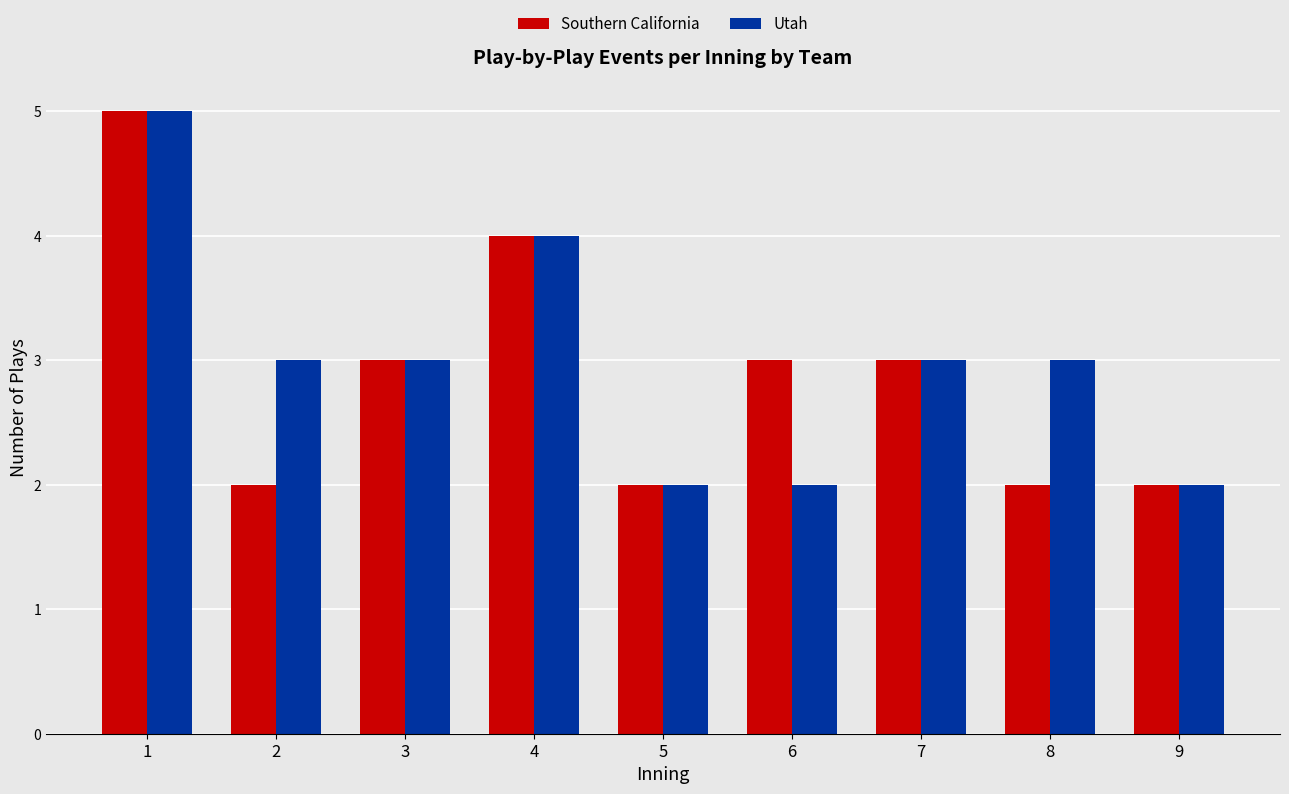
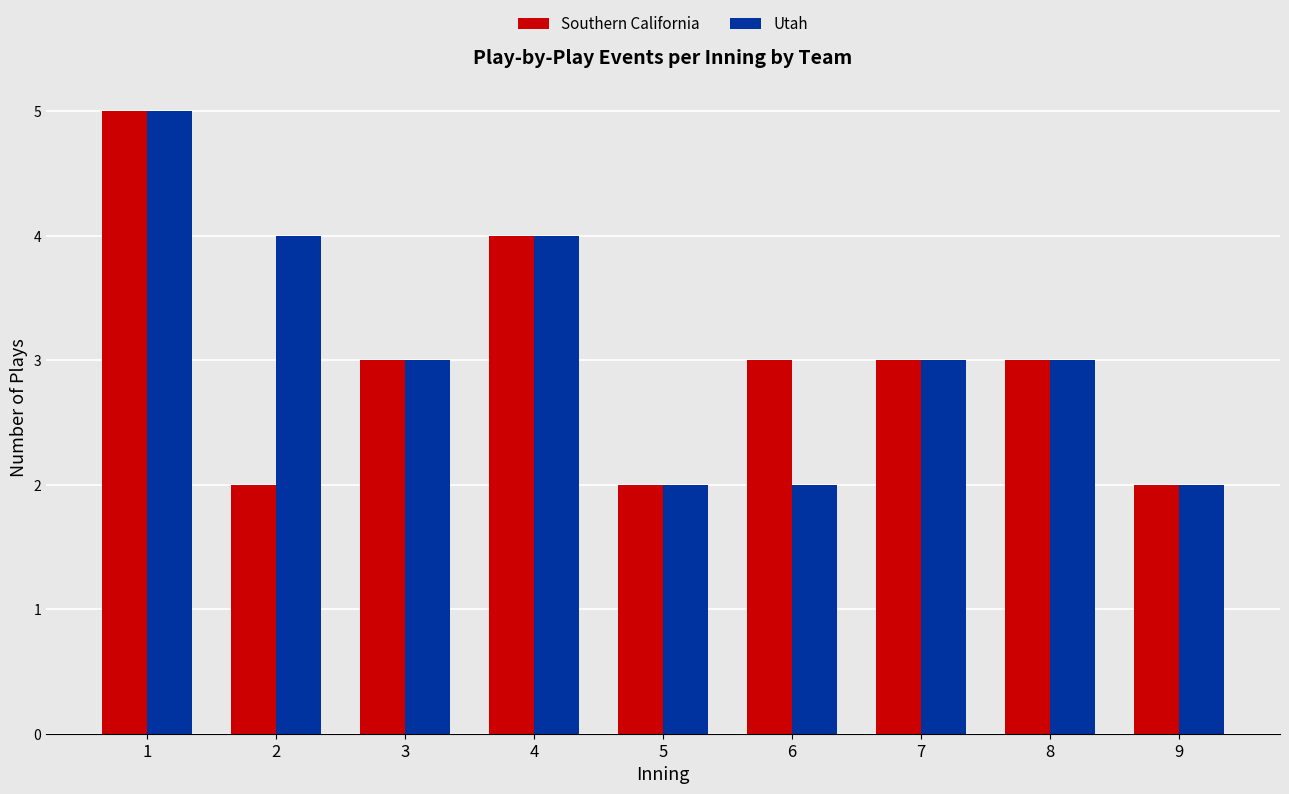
  {
    "Southern California": {
      "1": 5,
      "2": 2,
      "3": 3,
      "4": 4,
      "5": 2,
      "6": 3,
      "7": 3,
-     "8": 2,
+     "8": 3,
      "9": 2
    },
    "Utah": {
      "1": 5,
-     "2": 3,
+     "2": 4,
      "3": 3,
      "4": 4,
      "5": 2,
      "6": 2,
      "7": 3,
      "8": 3,
      "9": 2
    }
  }
